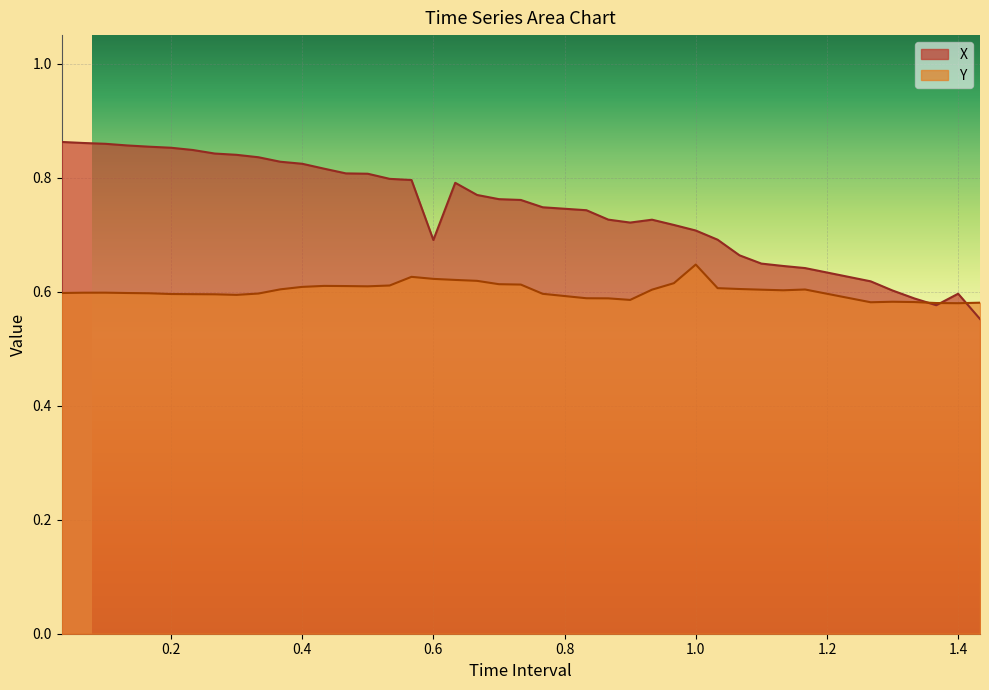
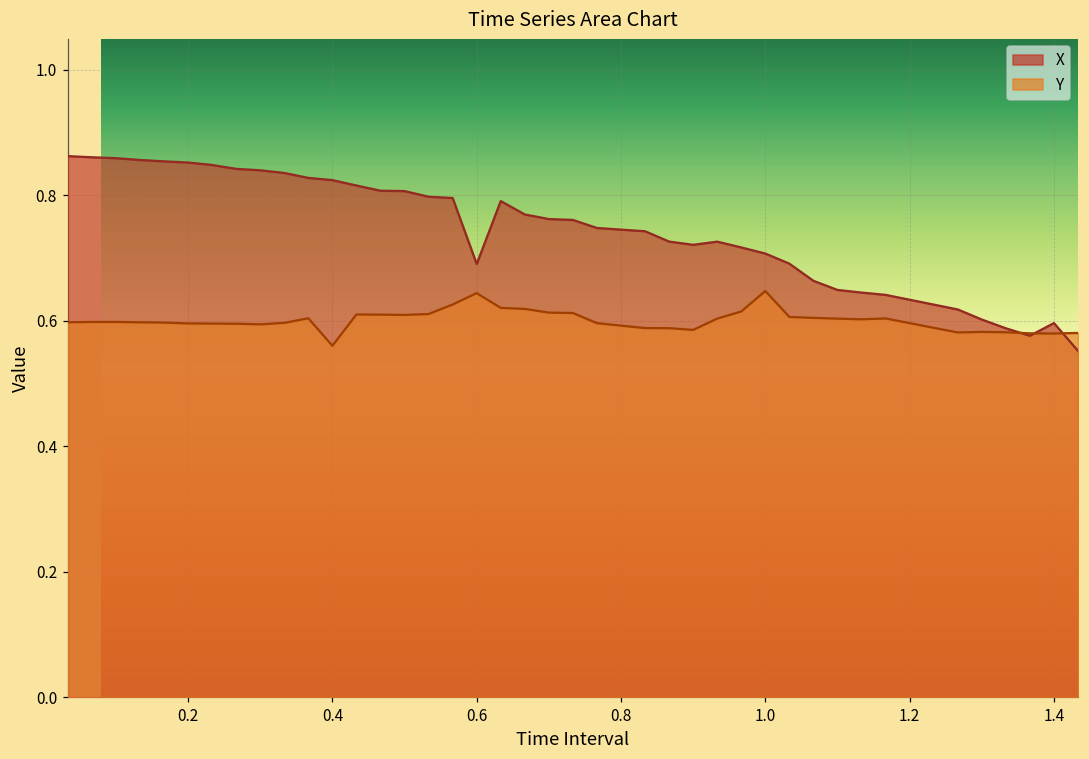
  {
    "X": {
      "0.2": 0.85,
      "0.4": 0.82,
      "0.6": 0.69,
      "1.0": 0.71,
      "1.4": 0.60
    },
    "Y": {
      "0.2": 0.60,
-     "0.4": 0.61,
-     "0.6": 0.62,
+     "0.4": 0.56,
+     "0.6": 0.64,
      "1.0": 0.65,
      "1.4": 0.58
    }
  }
